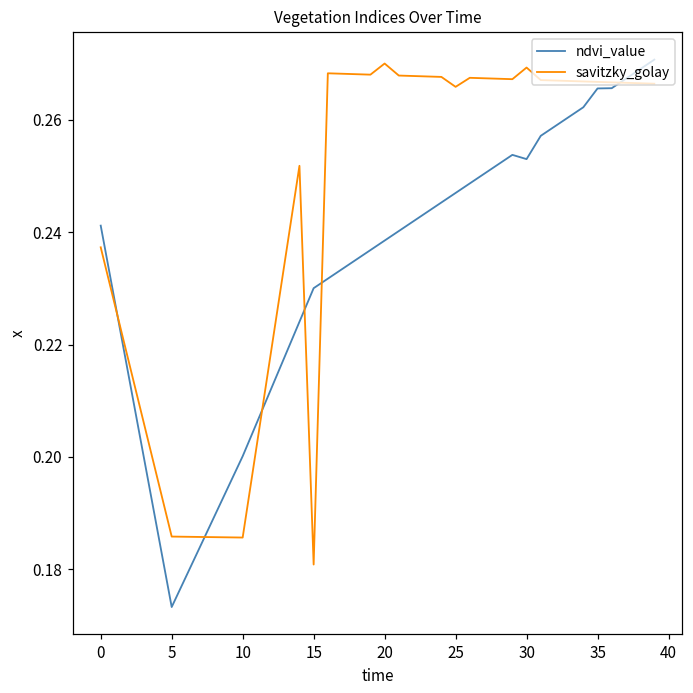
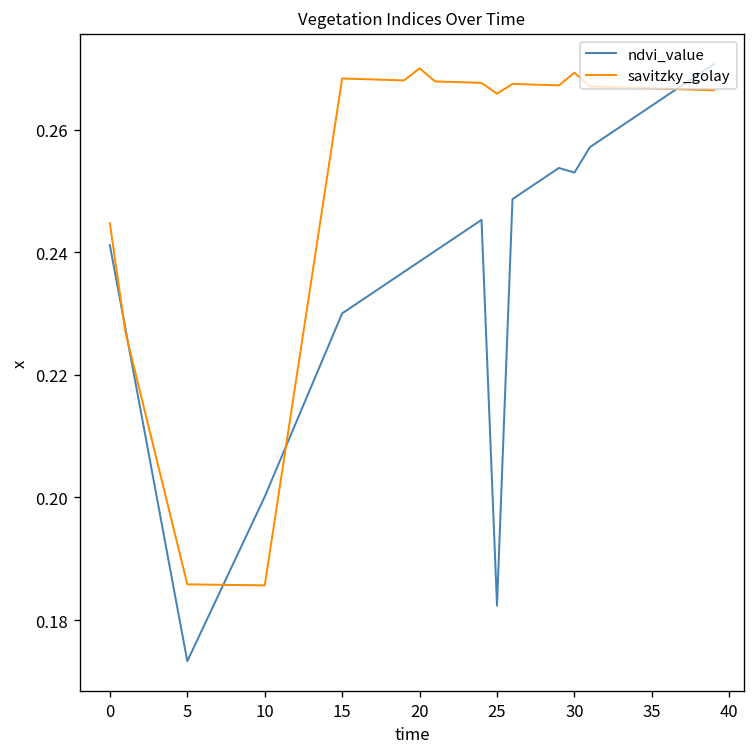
  {
    "ndvi_value": {
      "0": 0.241,
      "5": 0.173,
      "10": 0.200,
      "15": 0.230,
      "20": 0.238,
-     "25": 0.247,
+     "25": 0.182,
      "30": 0.253,
-     "35": 0.266
+     "35": 0.264
    },
    "savitzky_golay": {
-     "0": 0.237,
+     "0": 0.245,
      "5": 0.186,
      "10": 0.186,
-     "15": 0.181,
+     "15": 0.268,
      "20": 0.270,
      "25": 0.266,
      "30": 0.269
    }
  }
